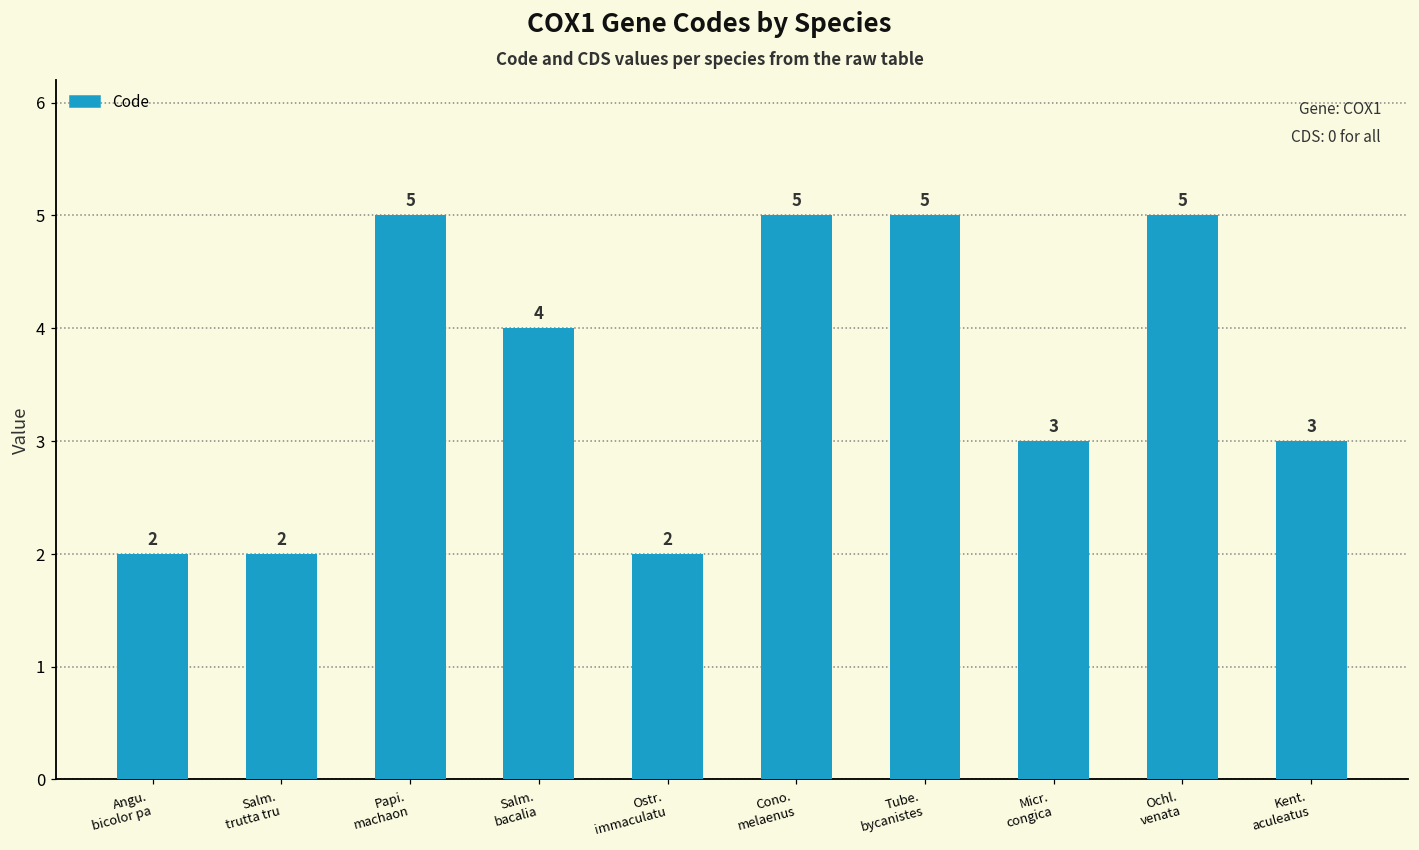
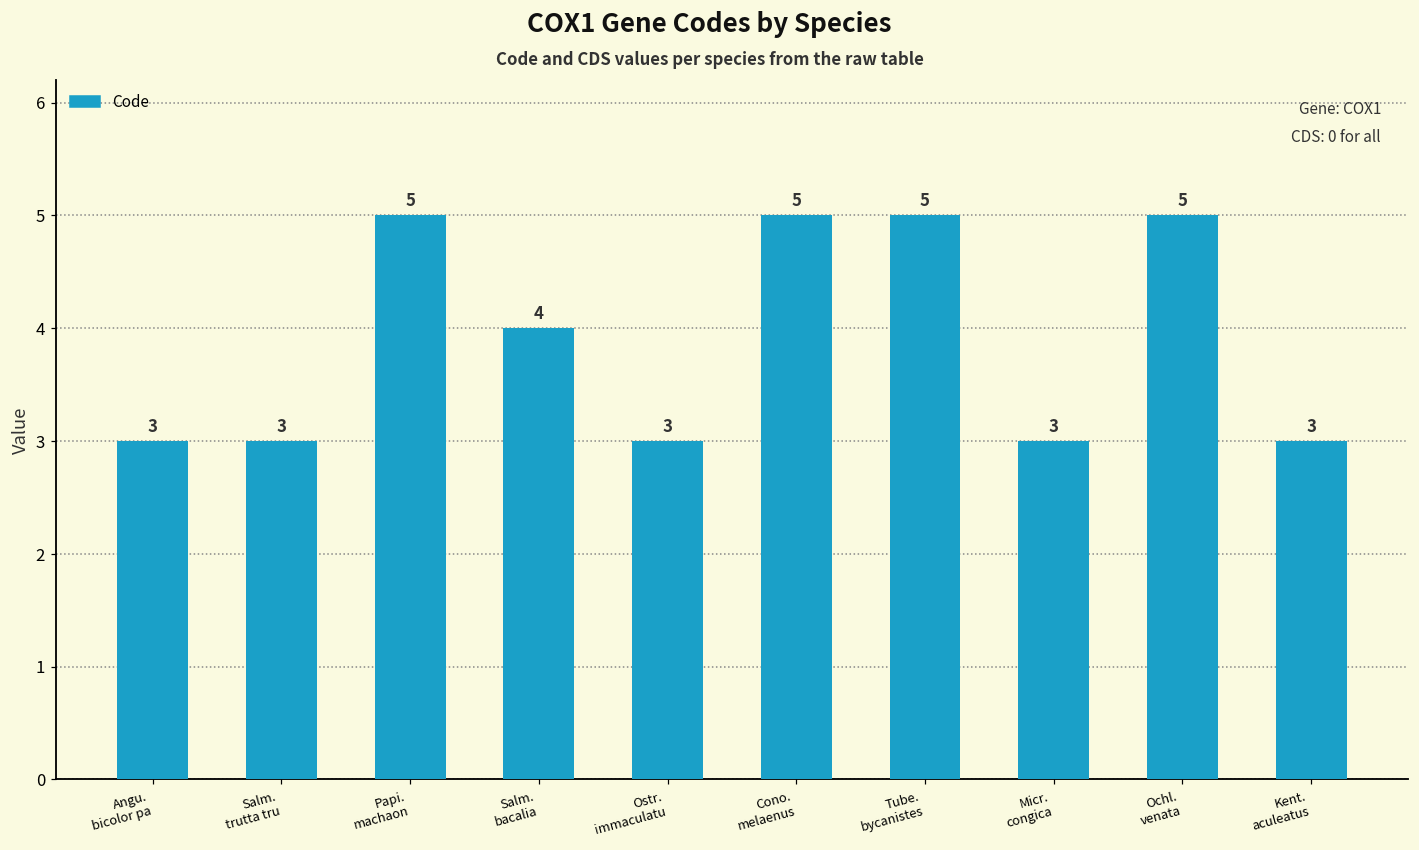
  {
-   "Angu. bicolor pa": 2,
-   "Salm. trutta tru": 2,
+   "Angu. bicolor pa": 3,
+   "Salm. trutta tru": 3,
    "Papi. machaon": 5,
    "Salm. bacalia": 4,
-   "Ostr. immaculatu": 2,
+   "Ostr. immaculatu": 3,
    "Cono. melaenus": 5,
    "Tube. bycanistes": 5,
    "Micr. congica": 3,
    "Ochl. venata": 5,
    "Kent. aculeatus": 3
  }
